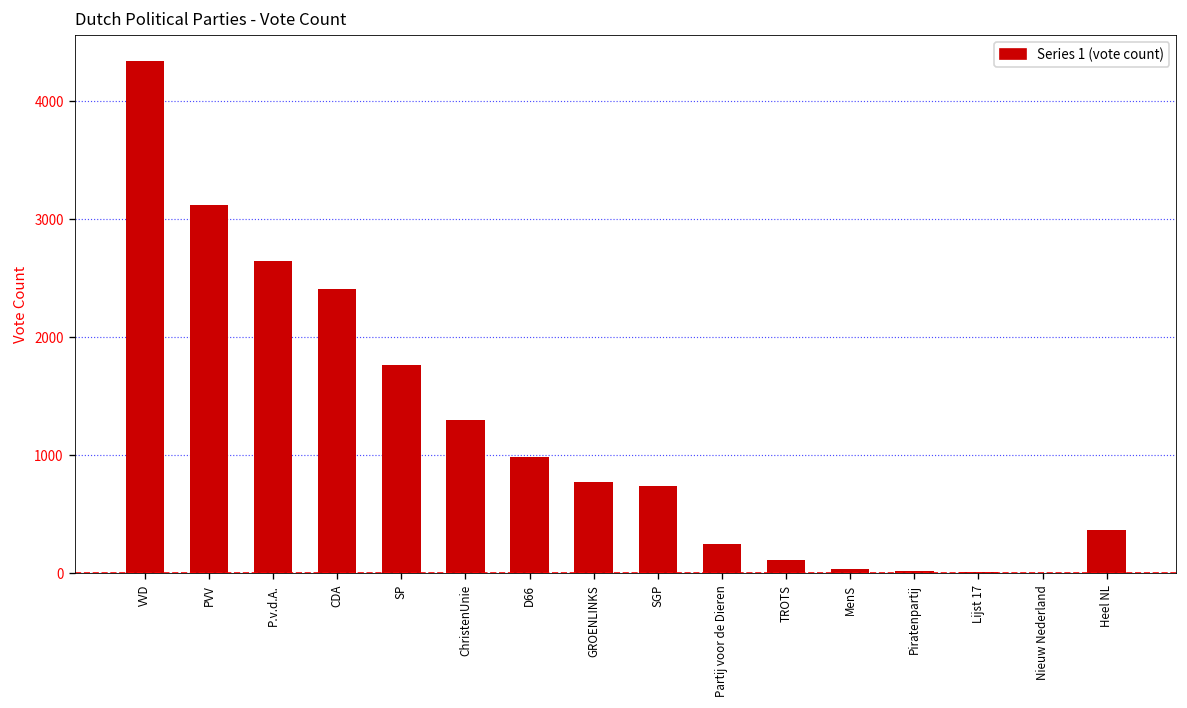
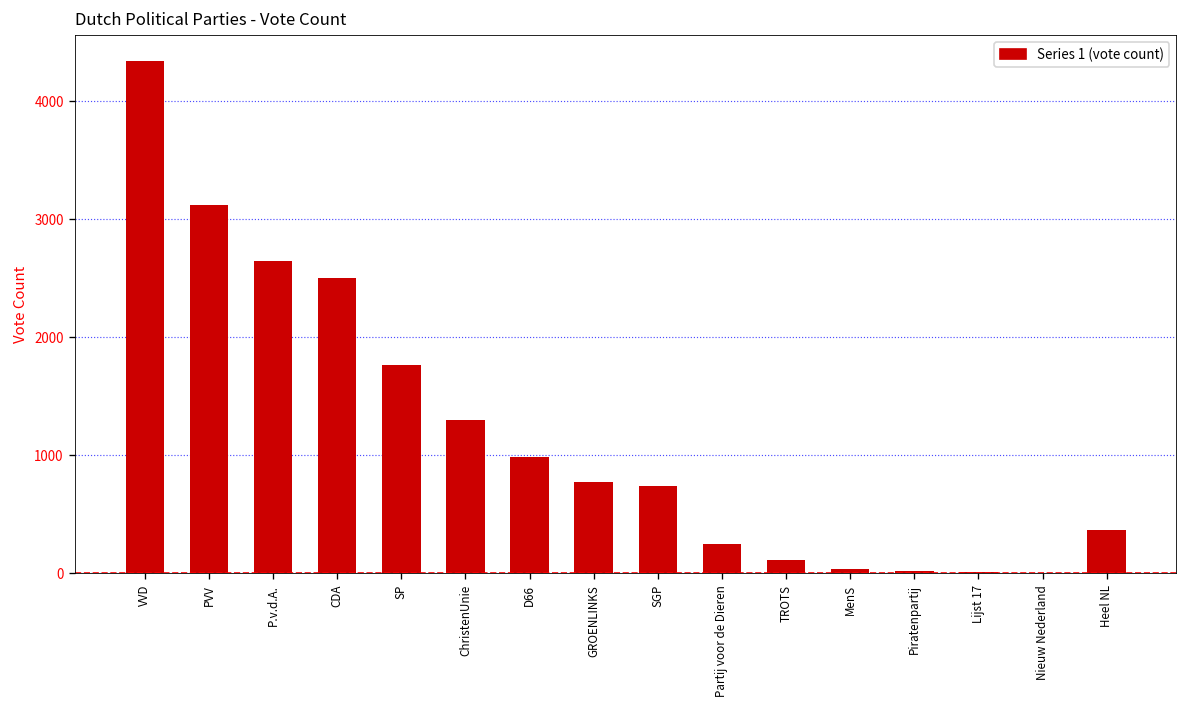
  {
    "VVD": 4300,
    "PVV": 3100,
    "P.v.d.A.": 2600,
-   "CDA": 2400,
+   "CDA": 2500,
    "SP": 1800,
    "ChristenUnie": 1300,
    "D66": 1000,
    "GROENLINKS": 800,
    "SGP": 700,
    "Partij voor de Dieren": 200,
    "TROTS": 100,
    "MenS": 0,
    "Heel NL": 400
  }
